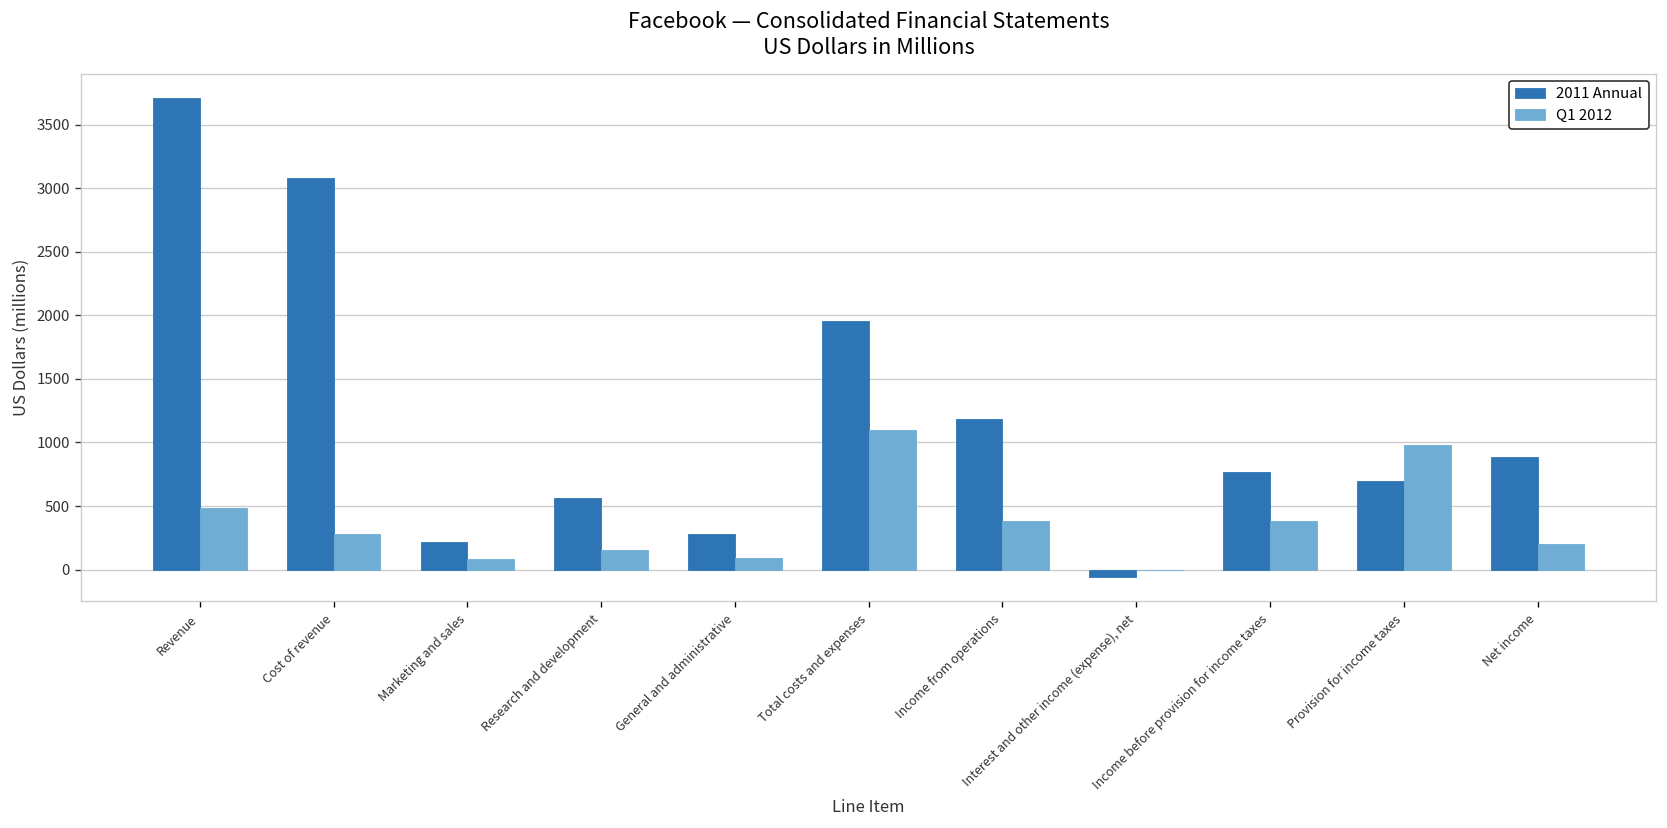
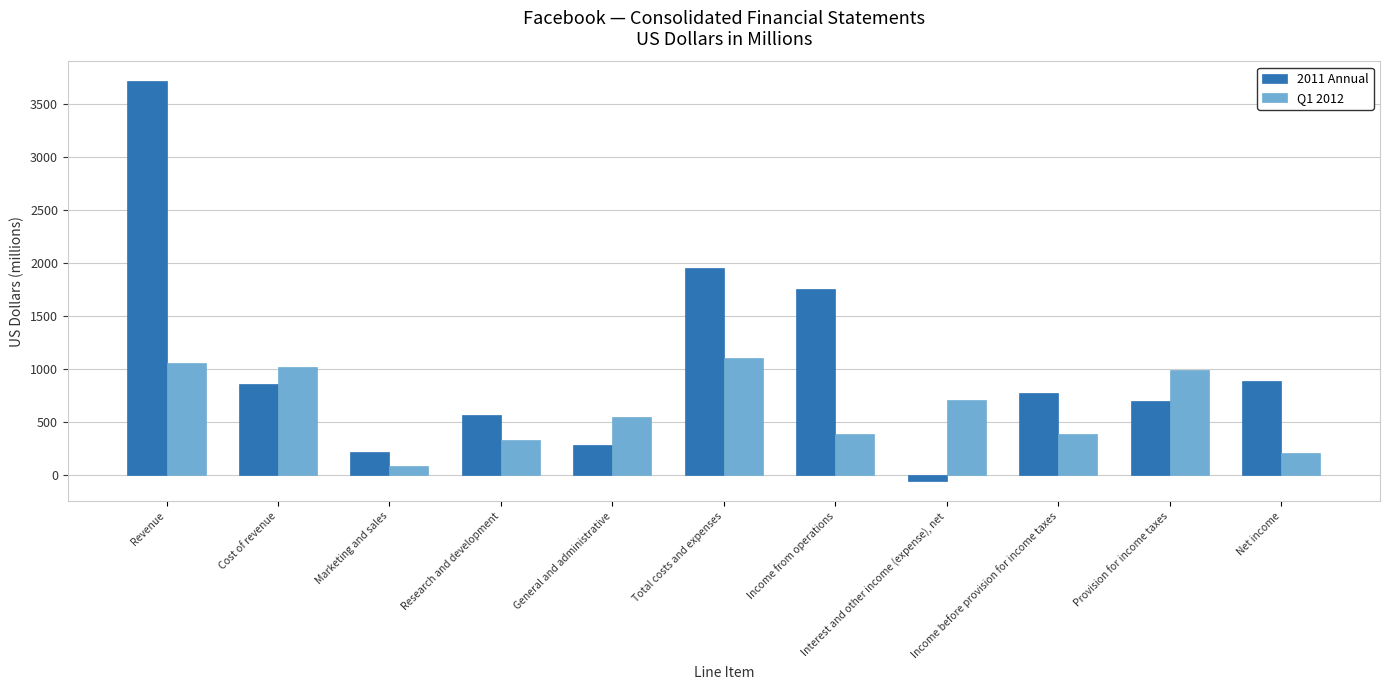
  {
    "2011 Annual": {
      "Revenue": 3710,
-     "Cost of revenue": 3080,
+     "Cost of revenue": 860,
      "Marketing and sales": 220,
      "Research and development": 570,
      "General and administrative": 280,
      "Total costs and expenses": 1960,
-     "Income from operations": 1180,
+     "Income from operations": 1760,
      "Interest and other income (expense), net": -60,
      "Income before provision for income taxes": 770,
      "Provision for income taxes": 700,
      "Net income": 880
    },
    "Q1 2012": {
-     "Revenue": 480,
-     "Cost of revenue": 280,
+     "Revenue": 1060,
+     "Cost of revenue": 1010,
      "Marketing and sales": 80,
-     "Research and development": 150,
-     "General and administrative": 90,
+     "Research and development": 320,
+     "General and administrative": 540,
      "Total costs and expenses": 1100,
      "Income from operations": 380,
-     "Interest and other income (expense), net": 0,
+     "Interest and other income (expense), net": 710,
      "Income before provision for income taxes": 380,
      "Provision for income taxes": 980,
      "Net income": 210
    }
  }
